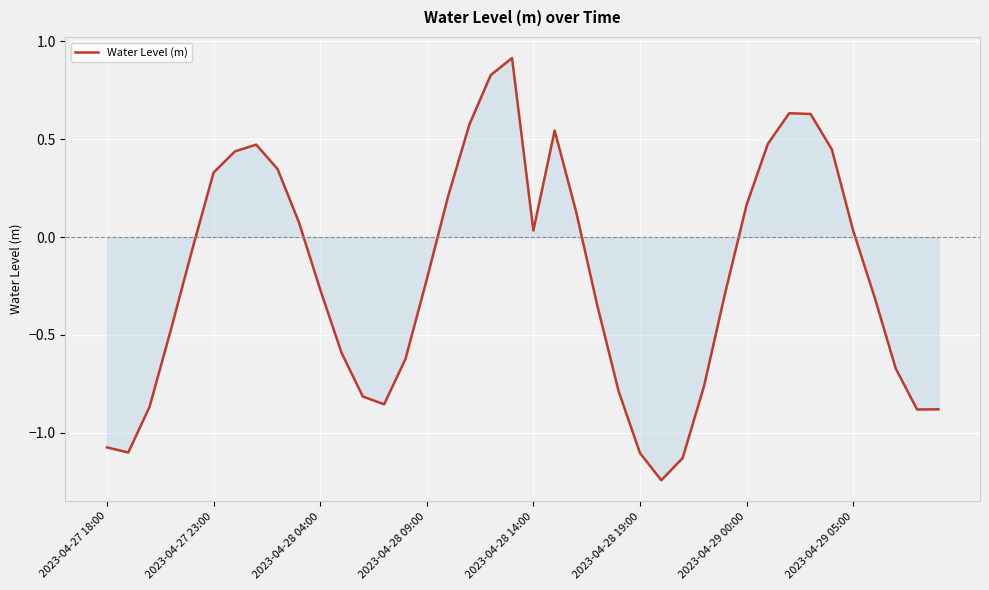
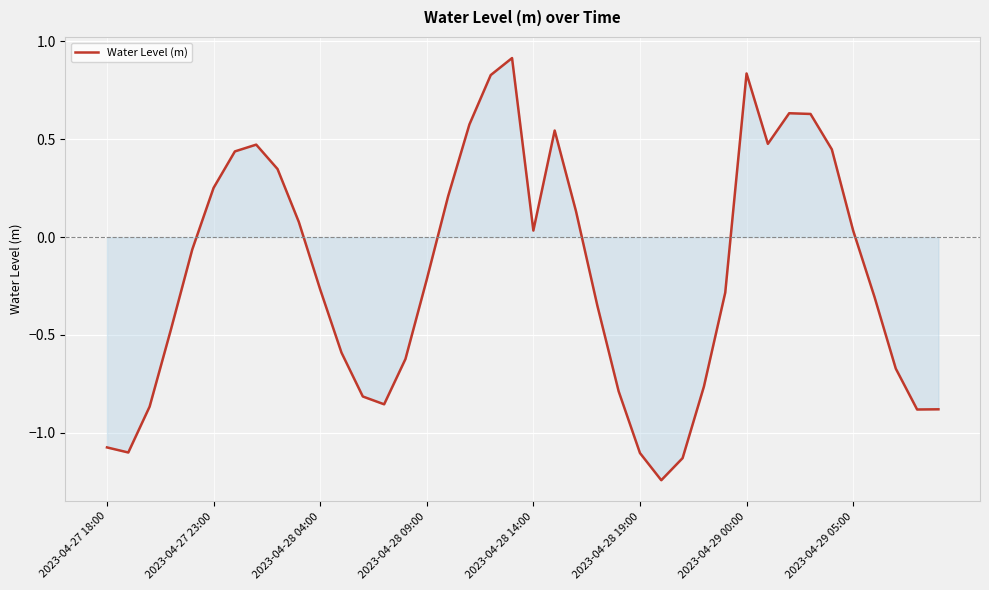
  {
    "Water Level (m)": {
      "2023-04-27 18:00": -1.07,
-     "2023-04-27 23:00": 0.33,
+     "2023-04-27 23:00": 0.25,
      "2023-04-28 04:00": -0.27,
      "2023-04-28 09:00": -0.22,
      "2023-04-28 19:00": -1.10,
-     "2023-04-29 00:00": 0.16
+     "2023-04-29 00:00": 0.84
    }
  }
